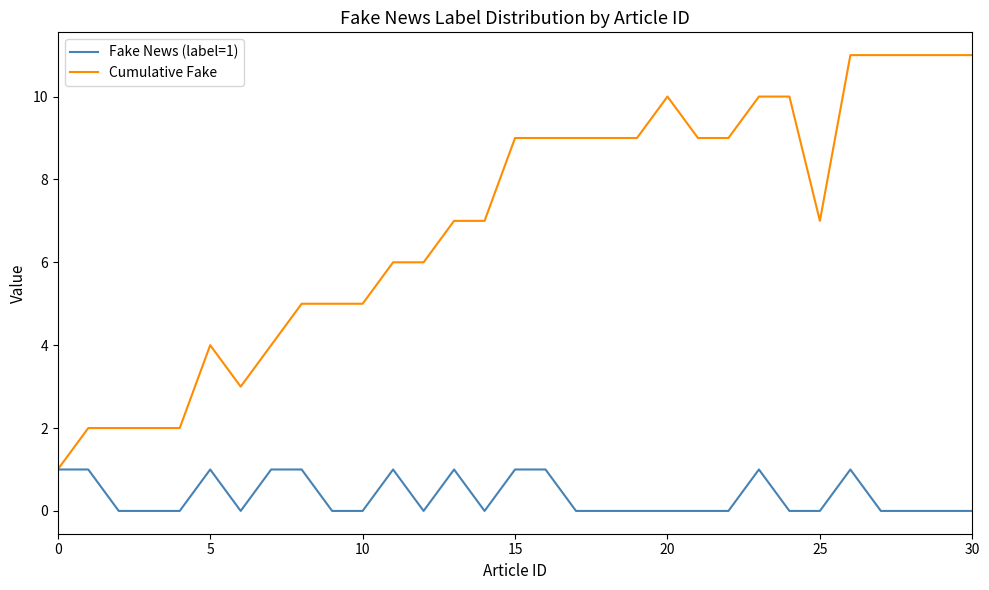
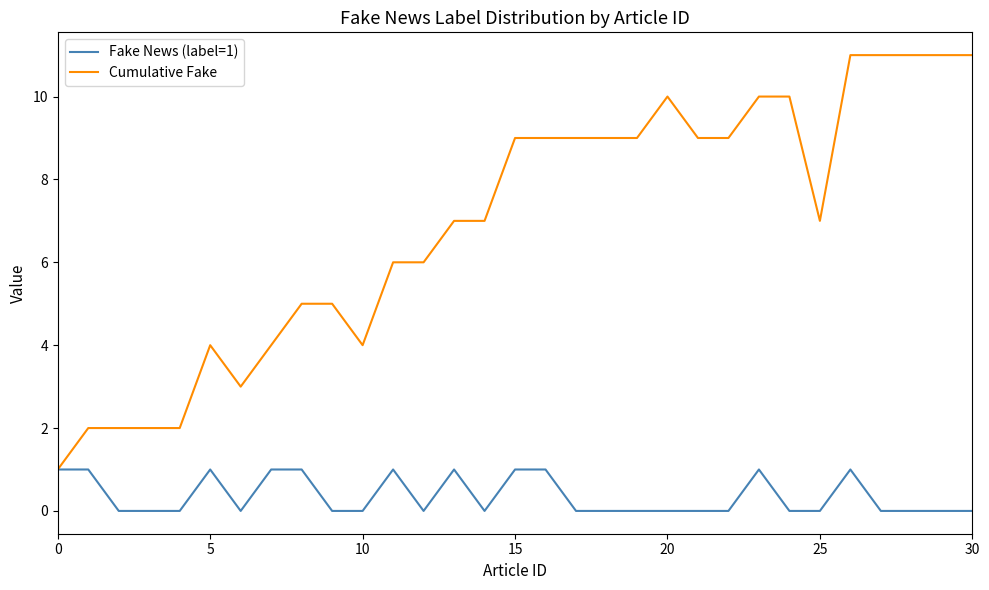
  {
    "Fake News (label=1)": {
      "5": 1,
      "10": 0,
      "15": 1,
      "20": 0,
      "25": 0,
      "30": 0
    },
    "Cumulative Fake": {
      "5": 4,
-     "10": 5,
+     "10": 4,
      "15": 9,
      "20": 10,
      "25": 7,
      "30": 11
    }
  }
